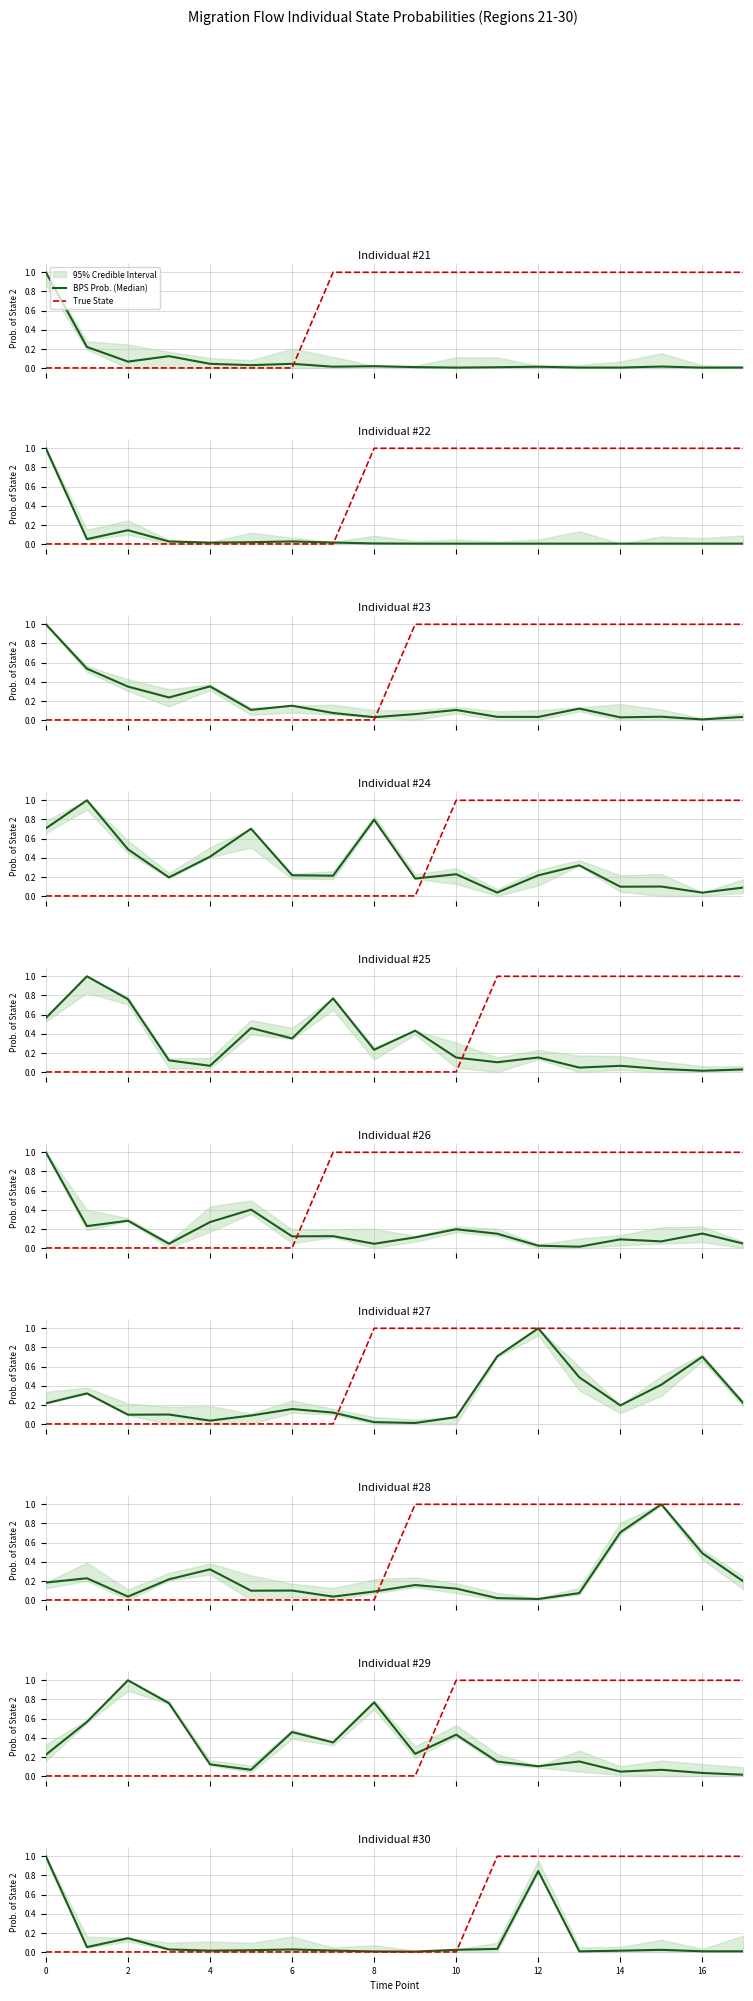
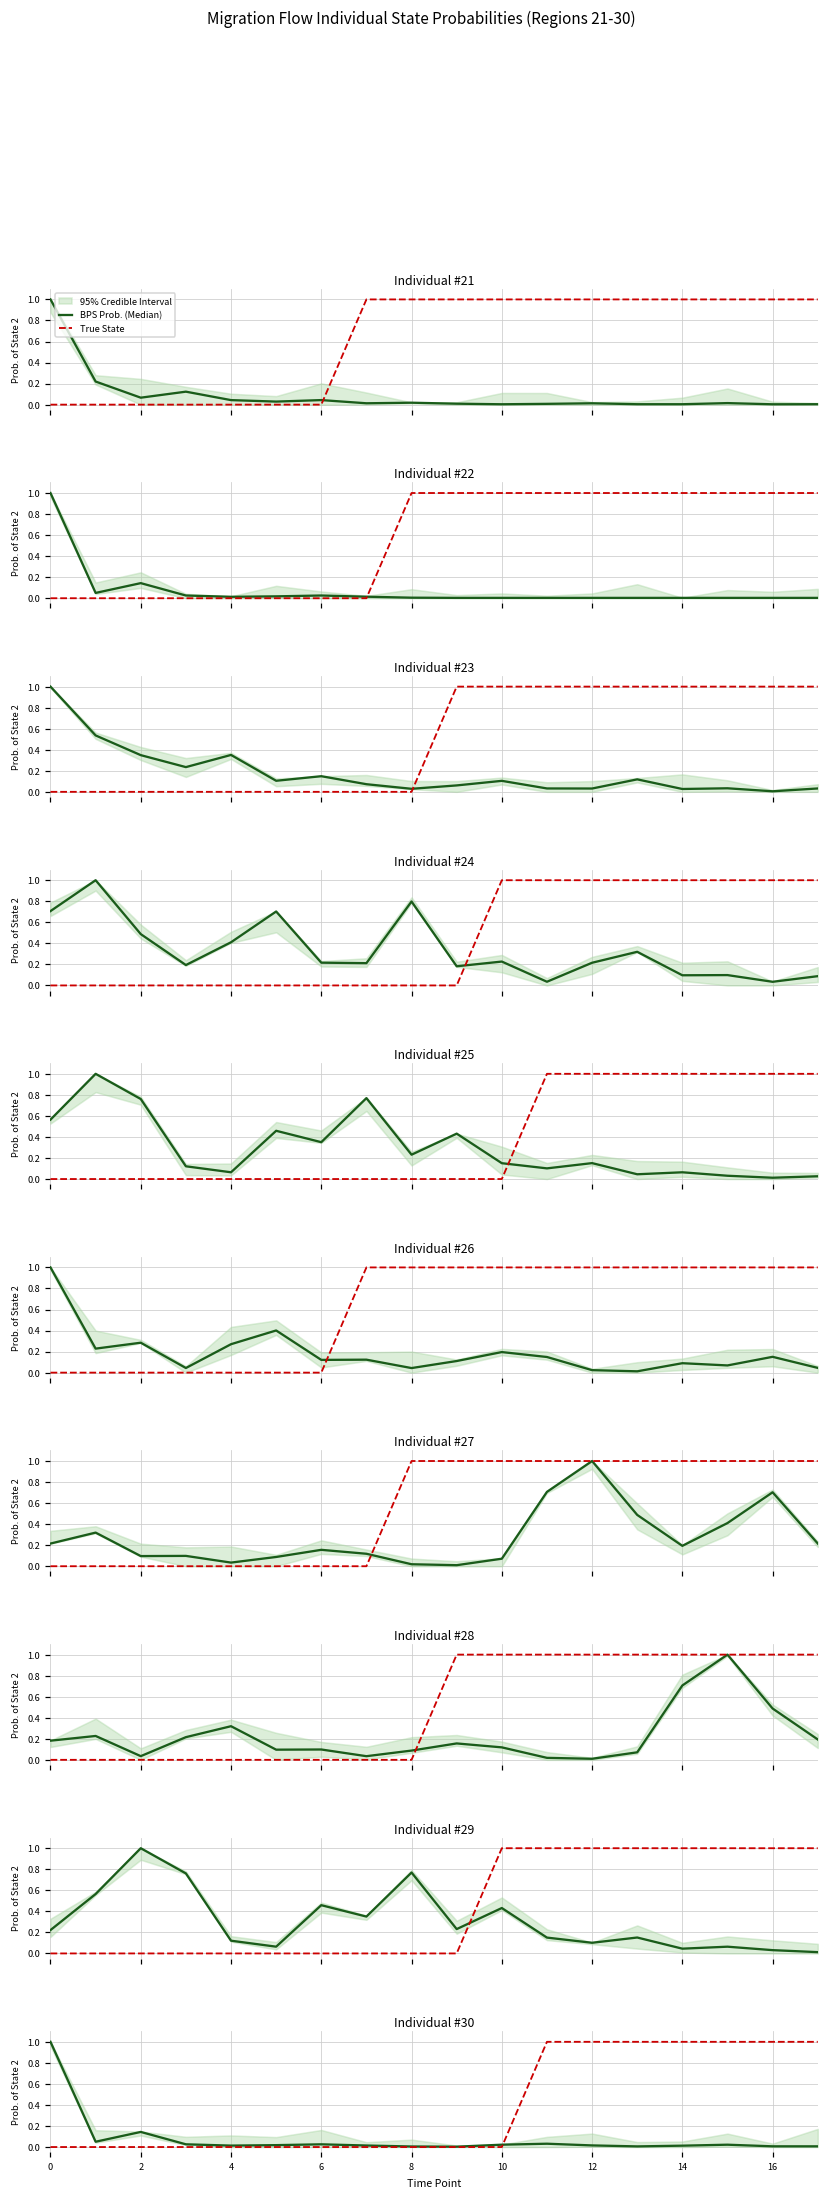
  {
    "Individual #30": {
      "95% Credible Interval": {
        "4": 0.1,
        "6": 0.2,
        "8": 0.1,
        "14": 0.1
      },
      "BPS Prob. (Median)": {
-       "12": 0.8,
+       "12": 0.0,
        "14": 0.0
      },
      "True State": {
        "0": 0.0,
        "2": 0.0,
        "12": 1.0,
        "14": 1.0,
        "16": 1.0
      }
    }
  }
